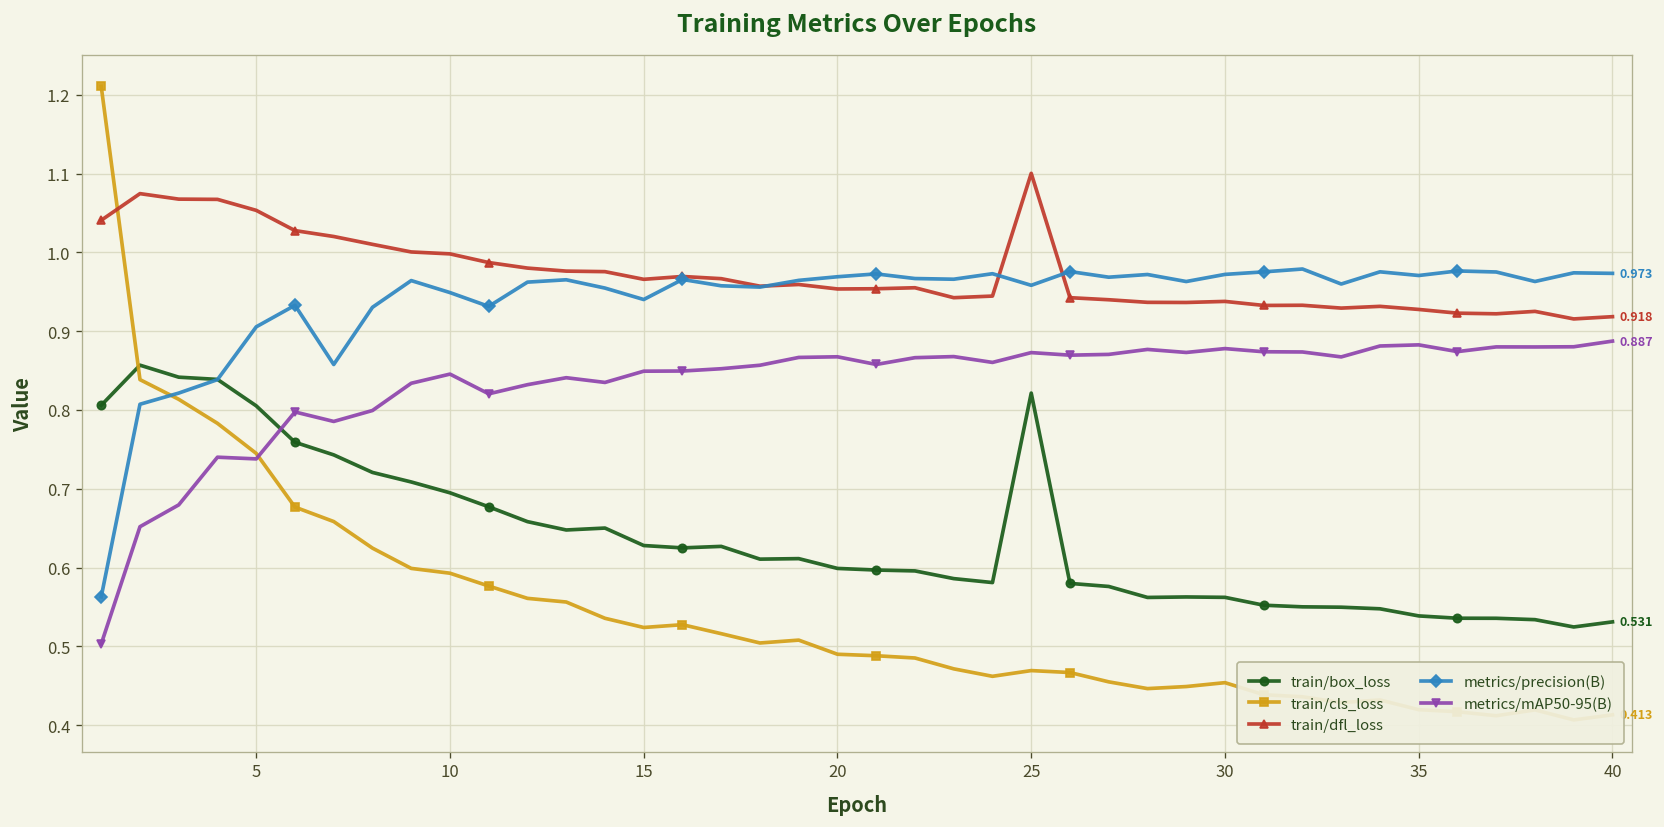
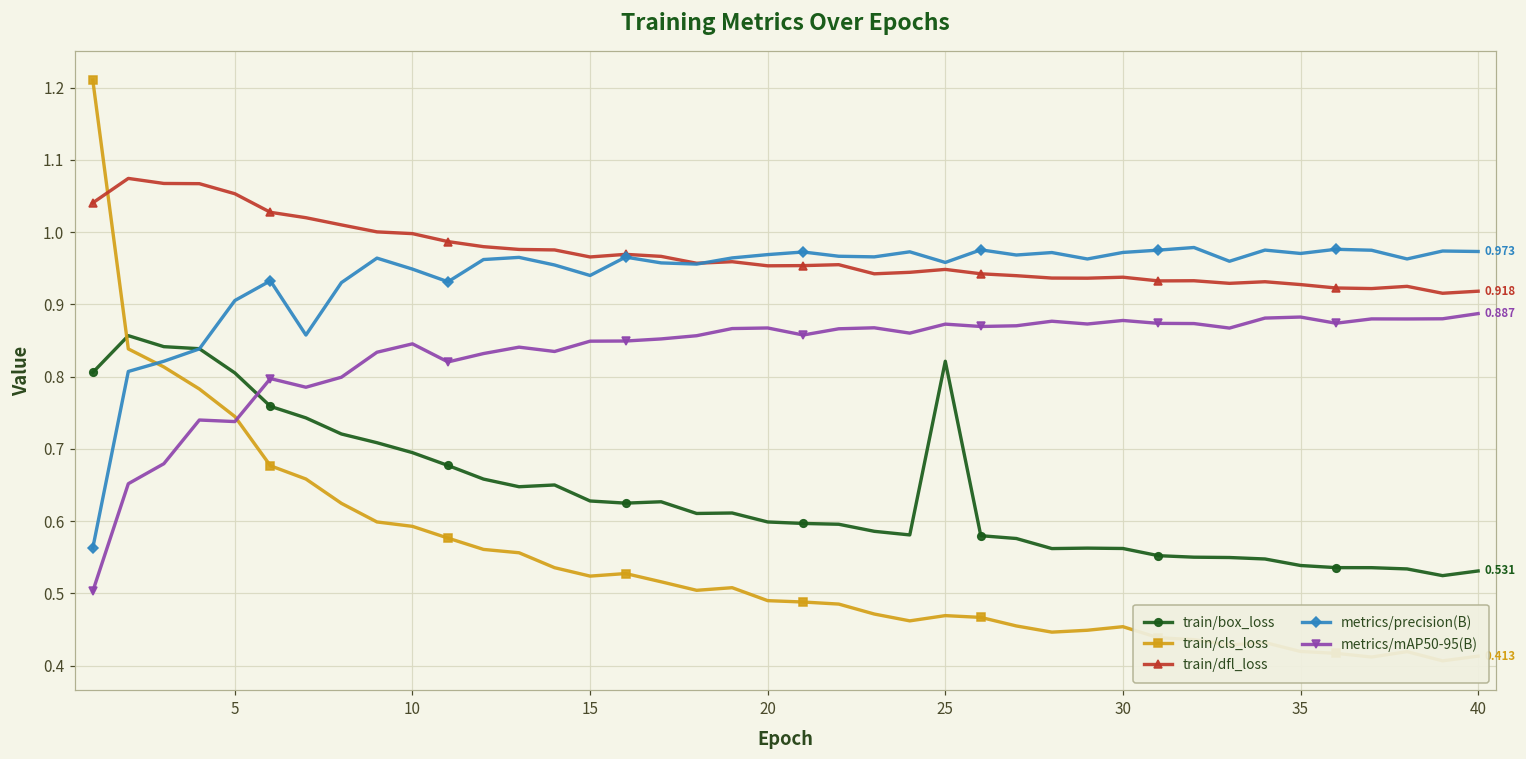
  {
    "train/box_loss": {
      "40": 0.531
    },
    "train/cls_loss": {
      "5": 0.74,
      "10": 0.59,
      "15": 0.52,
      "20": 0.49,
      "25": 0.47,
      "30": 0.45
    },
    "train/dfl_loss": {
      "5": 1.05,
      "10": 1.00,
      "15": 0.97,
      "20": 0.95,
-     "25": 1.10,
+     "25": 0.95,
      "30": 0.94,
      "35": 0.93
    },
    "metrics/precision(B)": {
      "40": 0.973
    },
    "metrics/mAP50-95(B)": {
      "40": 0.887
    }
  }
